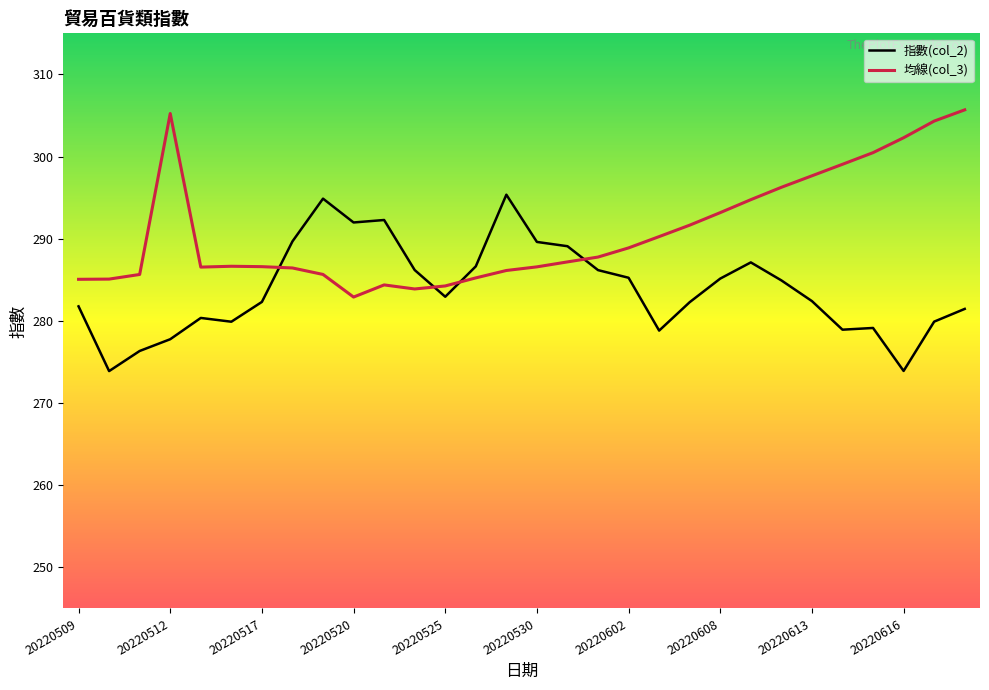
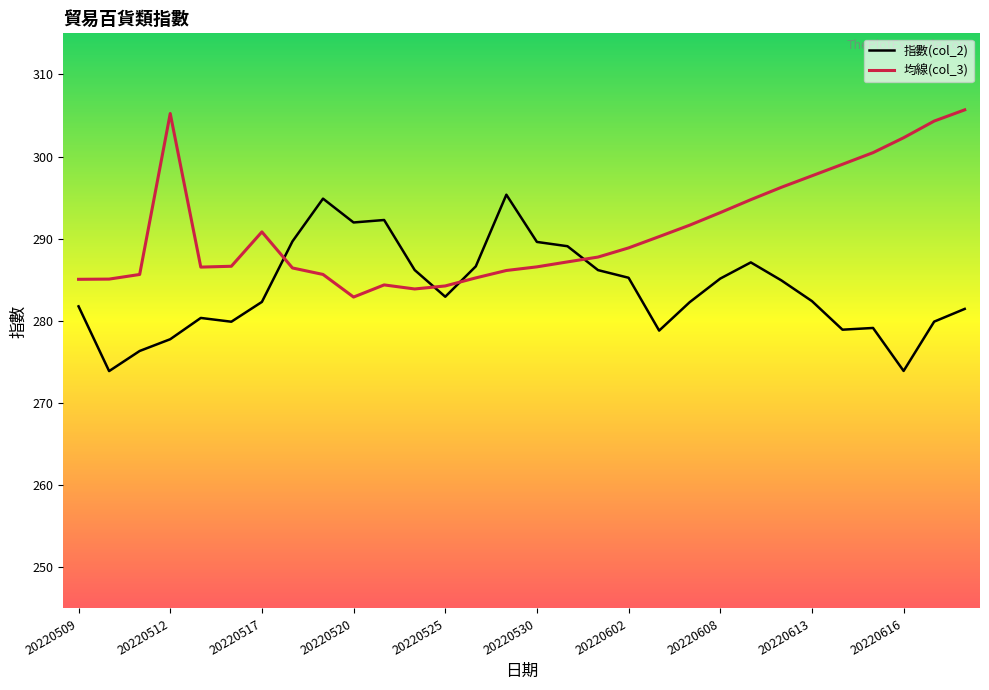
  {
    "指數(col_2)": {
      "20220509": 282,
      "20220512": 278,
      "20220517": 282,
      "20220520": 292,
      "20220525": 283,
      "20220530": 290,
      "20220602": 285,
      "20220608": 285,
      "20220613": 282,
      "20220616": 274
    },
    "均線(col_3)": {
      "20220509": 285,
      "20220512": 305,
-     "20220517": 287,
+     "20220517": 291,
      "20220520": 283,
      "20220525": 284,
      "20220530": 287,
      "20220602": 289,
      "20220608": 293,
      "20220613": 298,
      "20220616": 302
    }
  }
